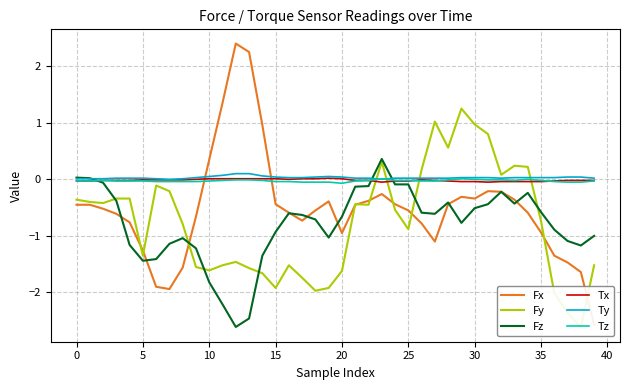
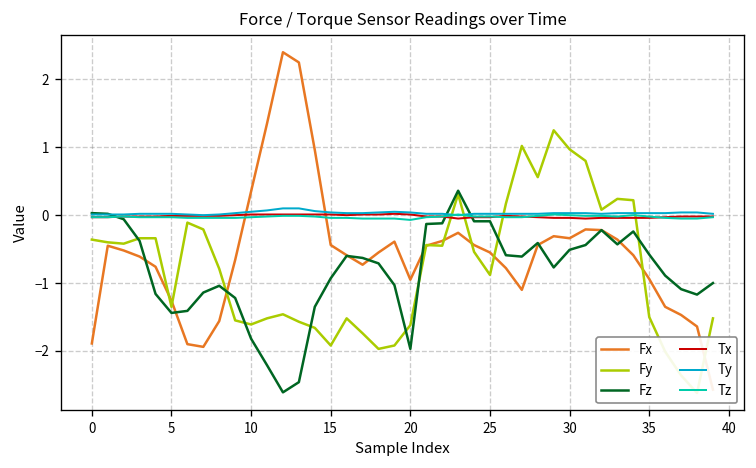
  {
    "Fx": {
-     "0": -0.5,
+     "0": -1.9,
      "5": -1.3,
      "10": 0.4,
      "15": -0.4,
      "20": -1.0,
      "25": -0.6,
      "30": -0.3,
      "35": -0.9
    },
    "Fy": {
      "0": -0.4,
      "5": -1.4,
      "10": -1.6,
      "15": -1.9,
      "20": -1.6,
      "25": -0.9,
      "30": 1.0,
-     "35": -0.7
+     "35": -1.5
    },
    "Fz": {
      "5": -1.4,
      "10": -1.8,
      "15": -0.9,
-     "20": -0.7,
+     "20": -2.0,
      "25": -0.1,
      "30": -0.5,
      "35": -0.6
    }
  }
